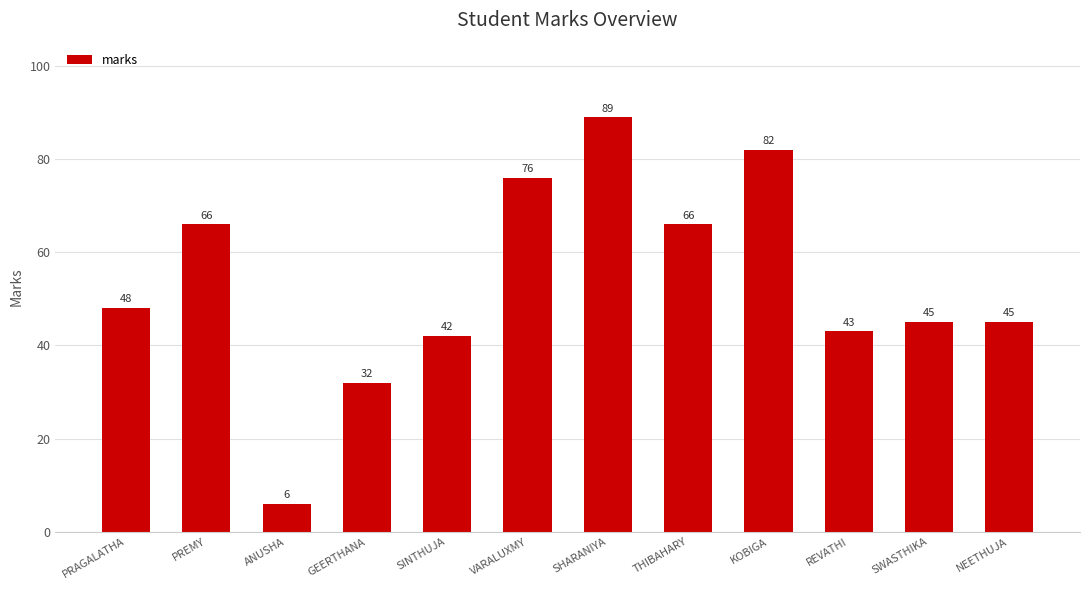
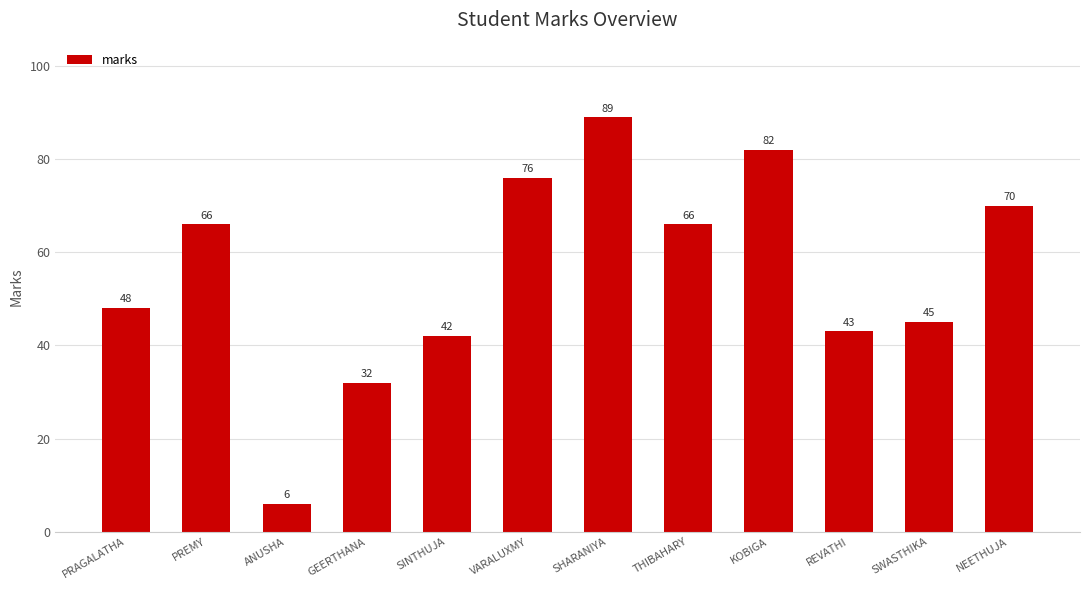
  {
    "PRAGALATHA": 48,
    "PREMY": 66,
    "ANUSHA": 6,
    "GEERTHANA": 32,
    "SINTHUJA": 42,
    "VARALUXMY": 76,
    "SHARANIYA": 89,
    "THIBAHARY": 66,
    "KOBIGA": 82,
    "REVATHI": 43,
    "SWASTHIKA": 45,
-   "NEETHUJA": 45
+   "NEETHUJA": 70
  }
